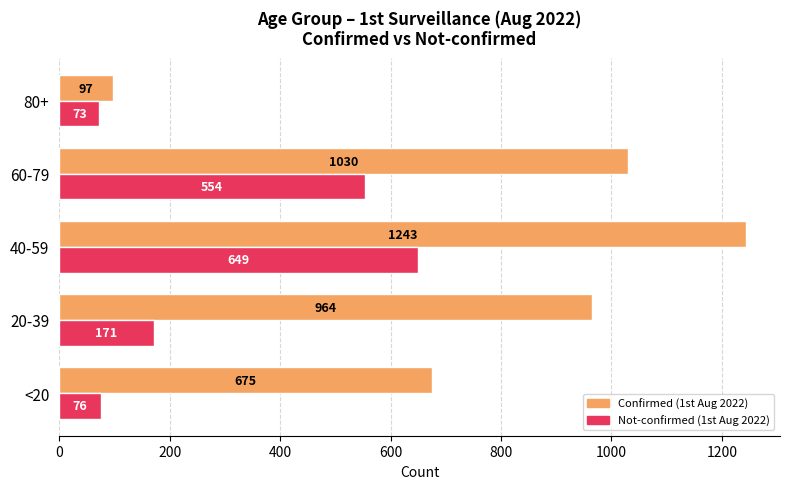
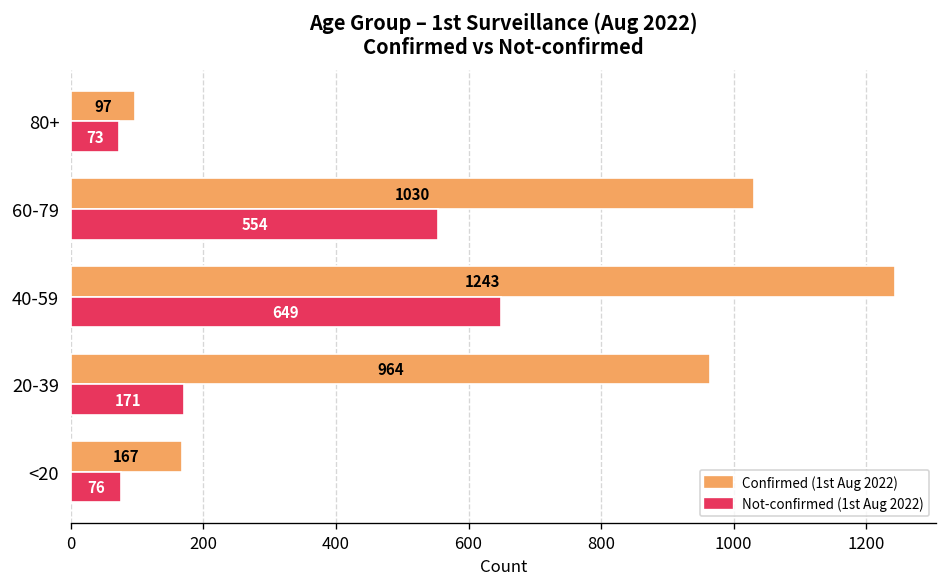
  {
    "Confirmed (1st Aug 2022)": {
      "80+": 97,
      "60-79": 1030,
      "40-59": 1243,
      "20-39": 964,
-     "<20": 675
+     "<20": 167
    },
    "Not-confirmed (1st Aug 2022)": {
      "80+": 73,
      "60-79": 554,
      "40-59": 649,
      "20-39": 171,
      "<20": 76
    }
  }
